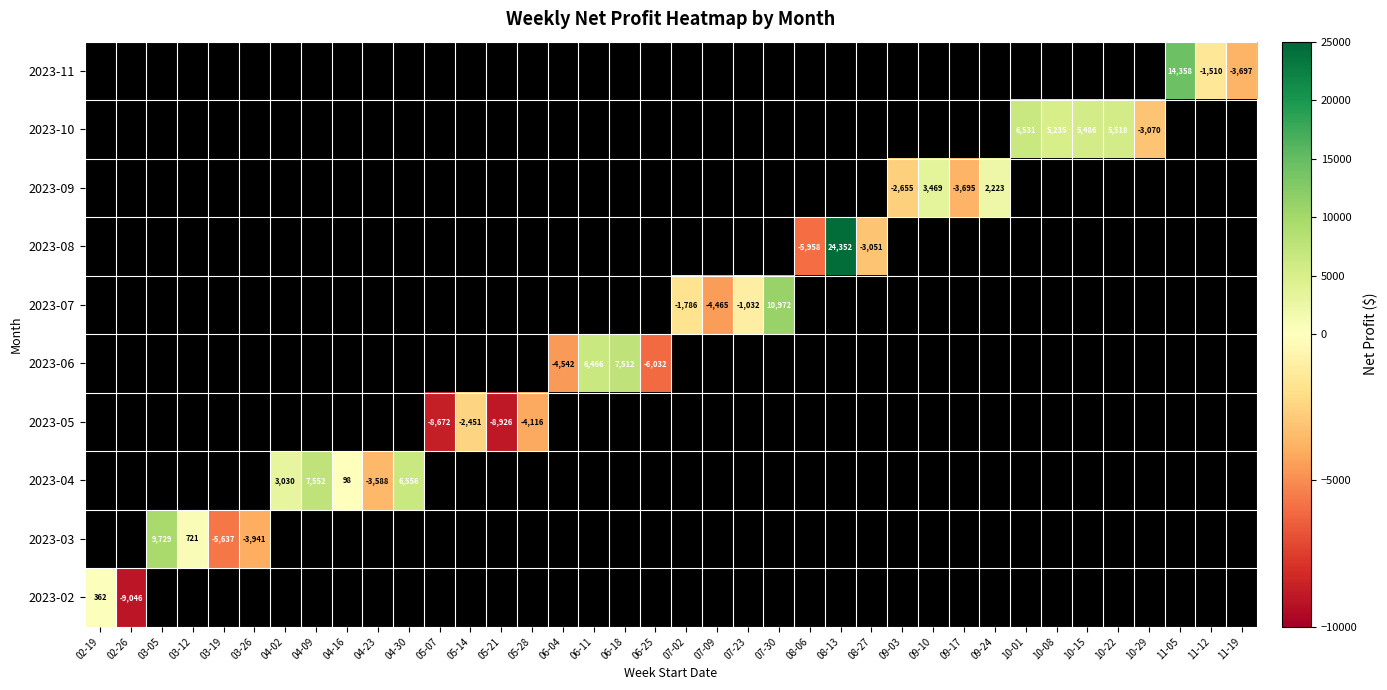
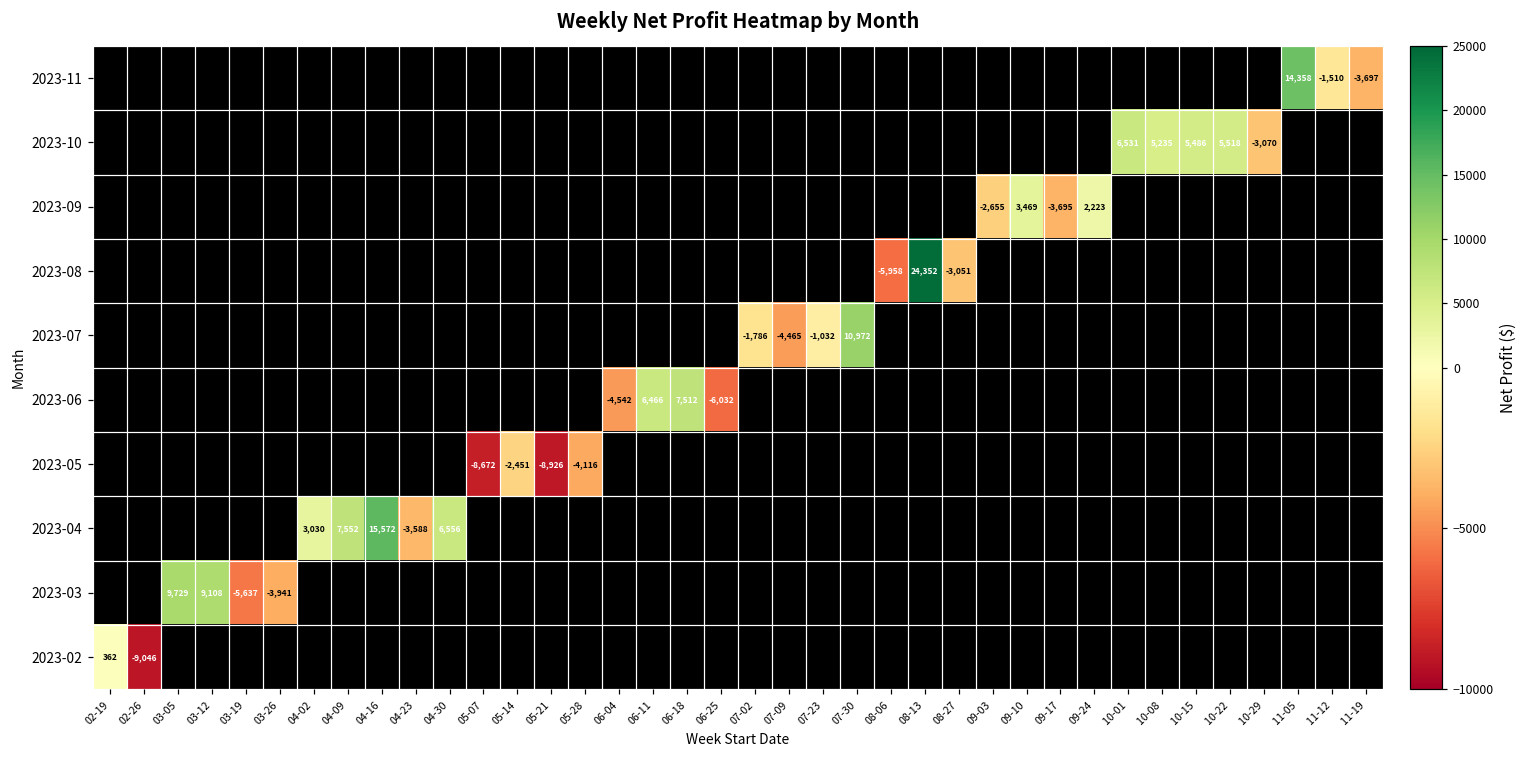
  {
    "2023-11": {
      "11-05": "14,358",
      "11-12": "-1,510",
      "11-19": "-3,697"
    },
    "2023-10": {
      "10-01": "6,531",
      "10-08": "5,235",
      "10-15": "5,486",
      "10-22": "5,518",
      "10-29": "-3,070"
    },
    "2023-09": {
      "09-03": "-2,655",
      "09-10": "3,469",
      "09-17": "-3,695",
      "09-24": "2,223"
    },
    "2023-08": {
      "08-06": "-5,958",
      "08-13": "24,352",
      "08-27": "-3,051"
    },
    "2023-07": {
      "07-02": "-1,786",
      "07-09": "-4,465",
      "07-23": "-1,032",
      "07-30": "10,972"
    },
    "2023-06": {
      "06-04": "-4,542",
      "06-11": "6,466",
      "06-18": "7,512",
      "06-25": "-6,032"
    },
    "2023-05": {
      "05-07": "-8,672",
      "05-14": "-2,451",
      "05-21": "-8,926",
      "05-28": "-4,116"
    },
    "2023-04": {
      "04-02": "3,030",
      "04-09": "7,552",
-     "04-16": "98",
+     "04-16": "15,572",
      "04-23": "-3,588",
      "04-30": "6,556"
    },
    "2023-03": {
      "03-05": "9,729",
-     "03-12": "721",
+     "03-12": "9,108",
      "03-19": "-5,637",
      "03-26": "-3,941"
    },
    "2023-02": {
      "02-19": "362",
      "02-26": "-9,046"
    }
  }
